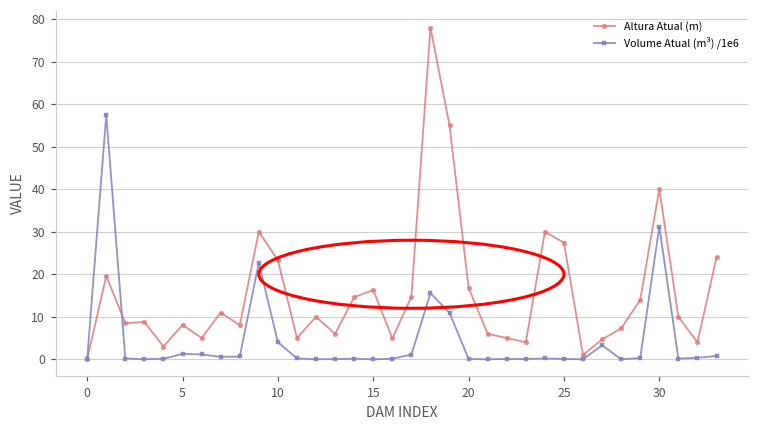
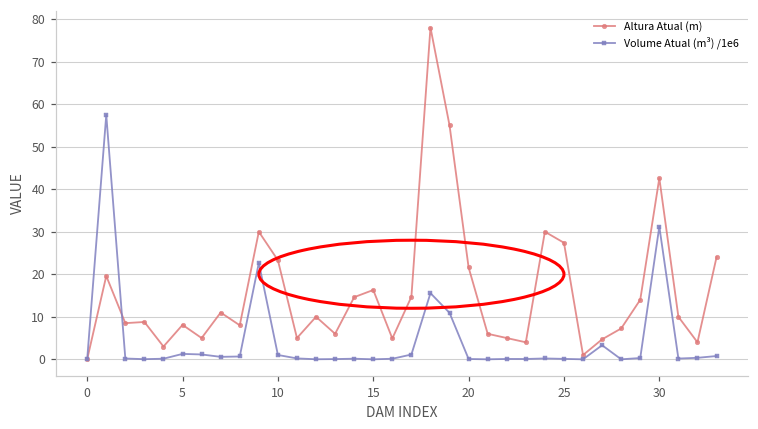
  {
    "Altura Atual (m)": {
      "5": 8,
      "10": 23,
      "15": 16,
-     "20": 17,
+     "20": 22,
      "25": 27,
-     "30": 40
+     "30": 43
    },
    "Volume Atual (m³) /1e6": {
      "5": 1,
-     "10": 4,
+     "10": 1,
      "15": 0,
      "20": 0,
      "25": 0,
      "30": 31
    }
  }
